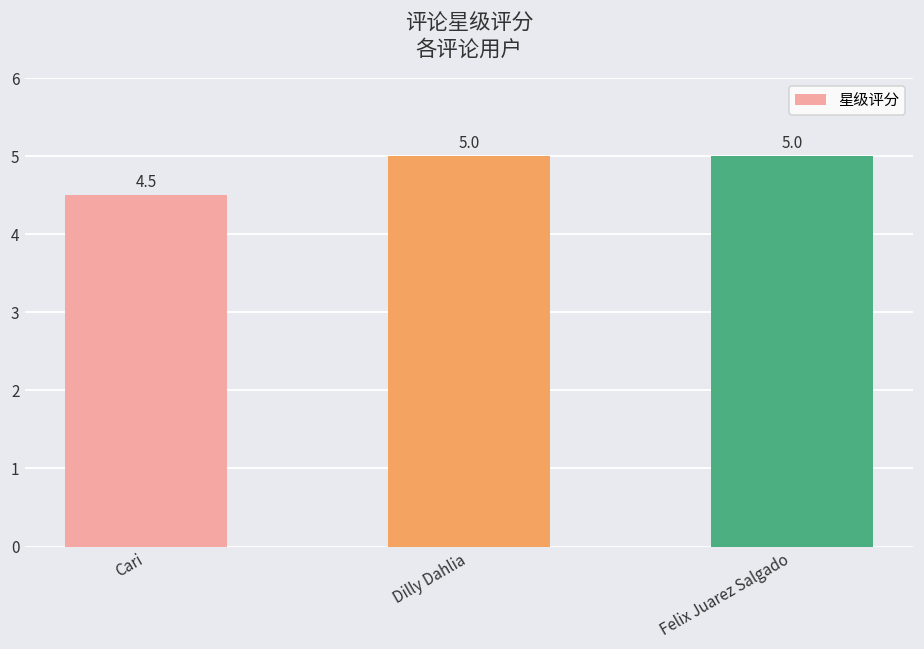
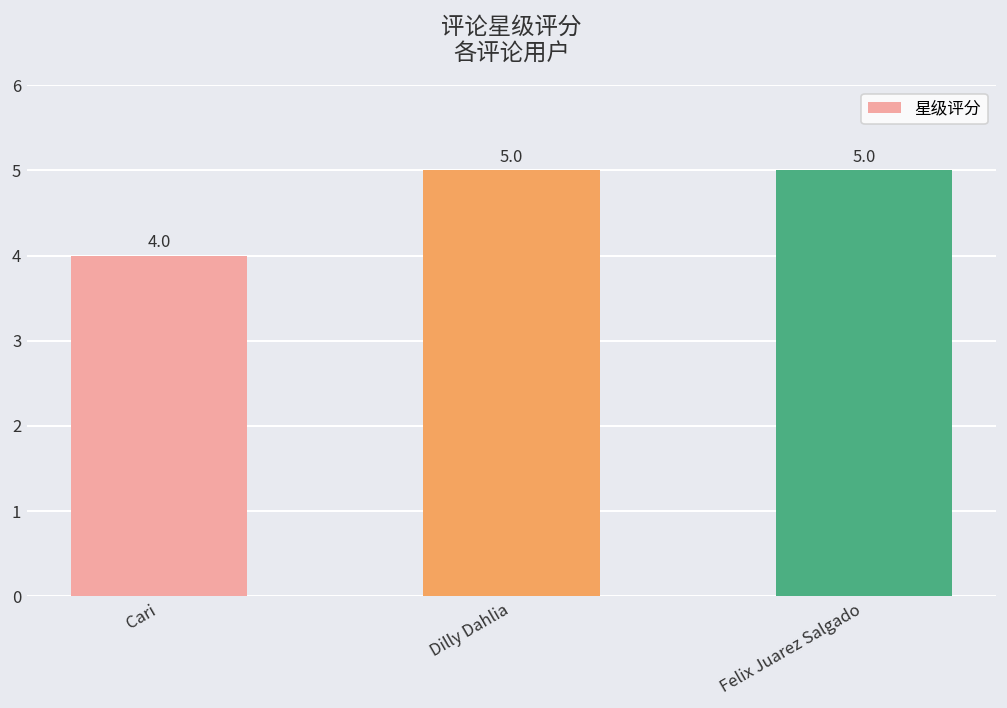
  {
-   "Cari": 4.5,
+   "Cari": 4.0,
    "Dilly Dahlia": 5.0,
    "Felix Juarez Salgado": 5.0
  }
